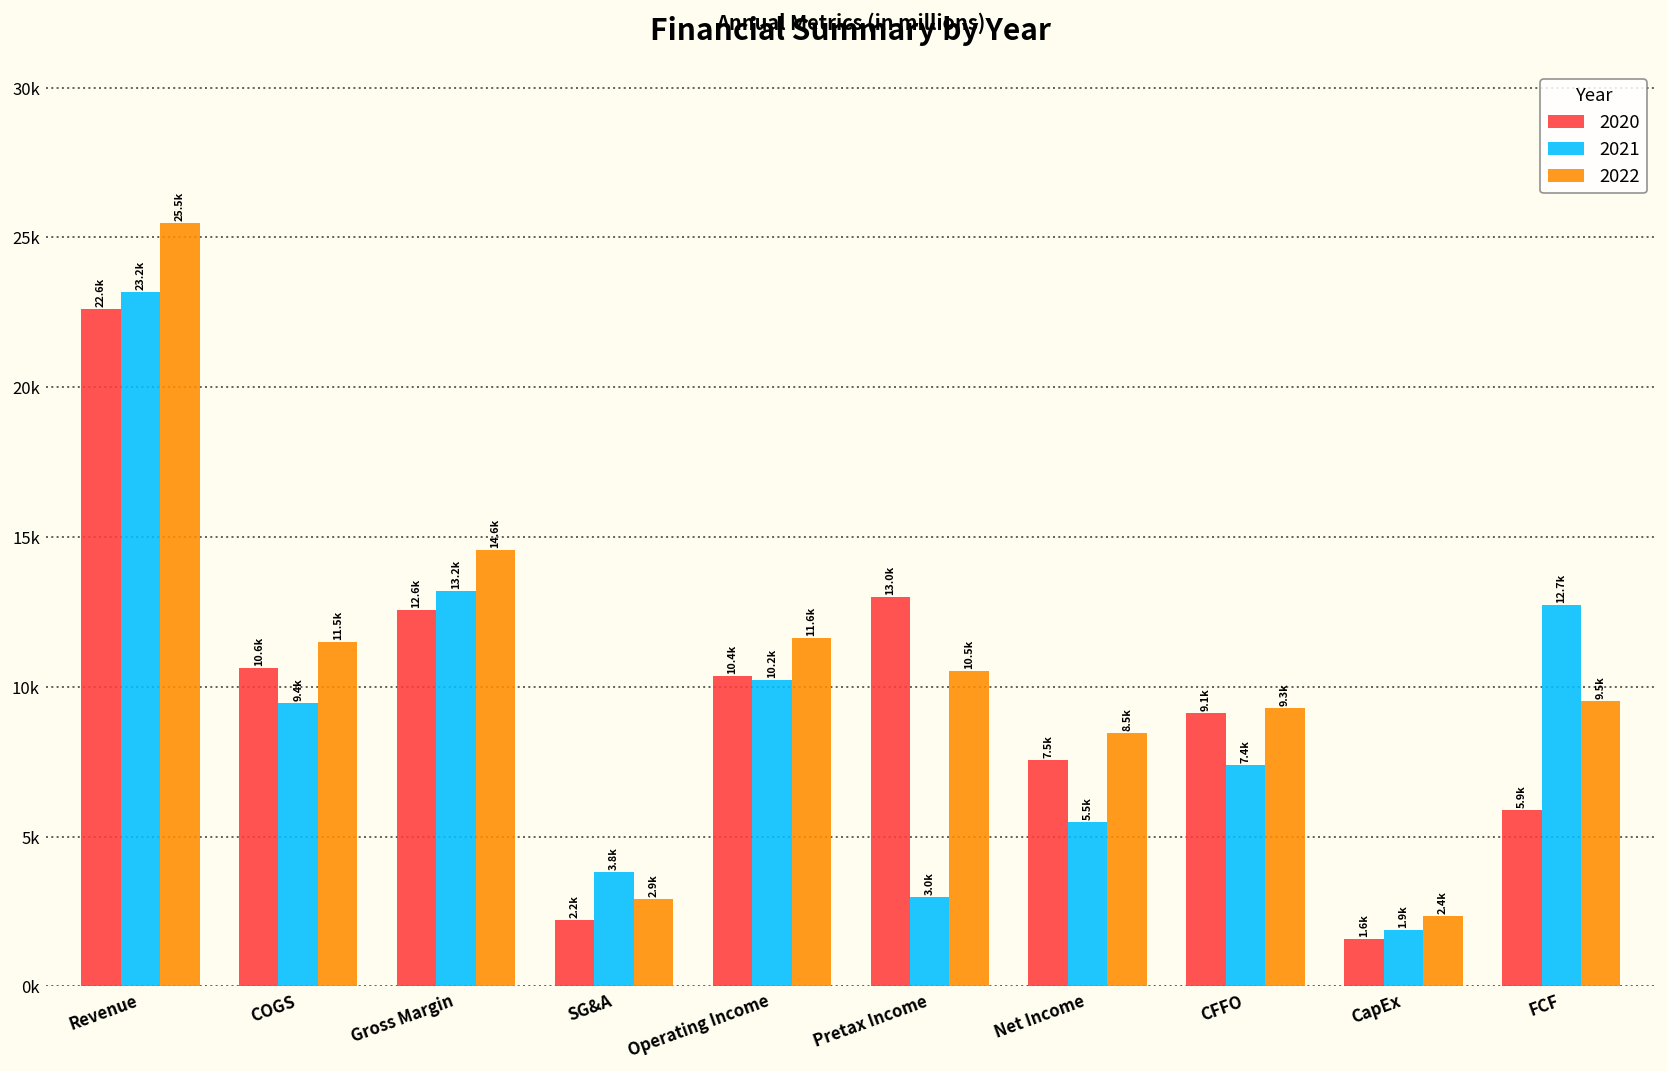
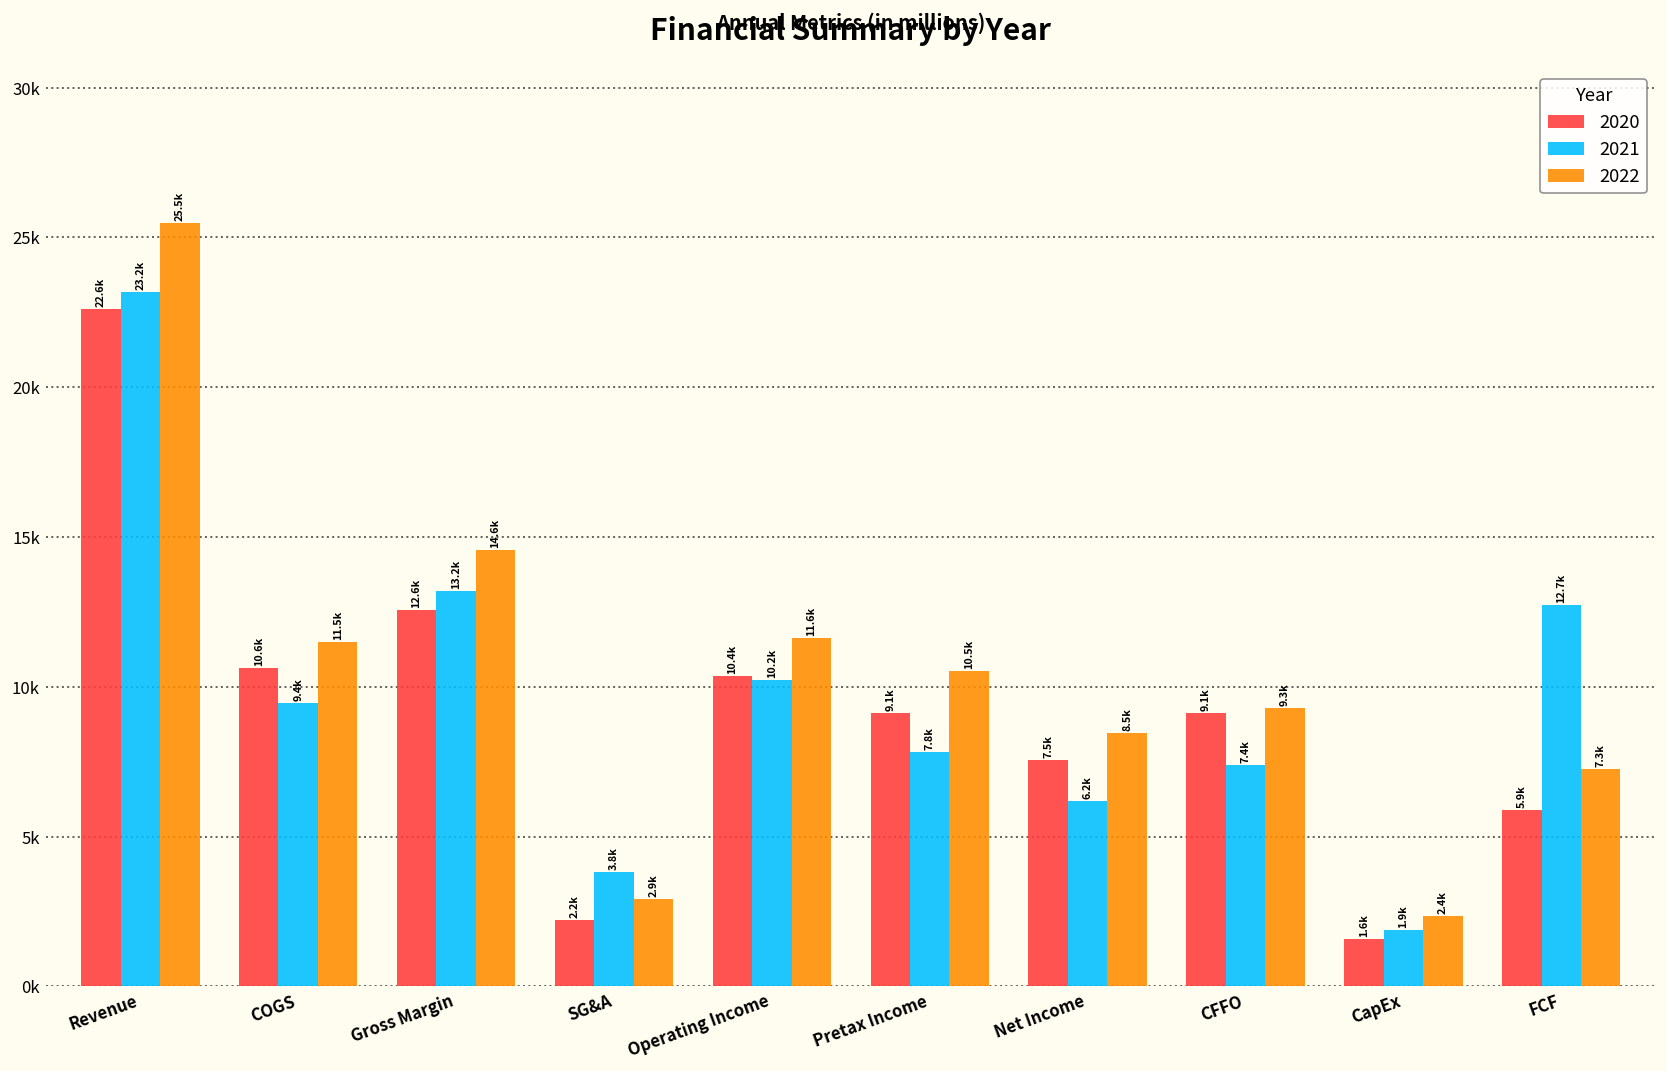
  {
    "2020": {
      "Revenue": "22.6k",
      "COGS": "10.6k",
      "Gross Margin": "12.6k",
      "SG&A": "2.2k",
      "Operating Income": "10.4k",
-     "Pretax Income": "13.0k",
+     "Pretax Income": "9.1k",
      "Net Income": "7.5k",
      "CFFO": "9.1k",
      "CapEx": "1.6k",
      "FCF": "5.9k"
    },
    "2021": {
      "Revenue": "23.2k",
      "COGS": "9.4k",
      "Gross Margin": "13.2k",
      "SG&A": "3.8k",
      "Operating Income": "10.2k",
-     "Pretax Income": "3.0k",
-     "Net Income": "5.5k",
+     "Pretax Income": "7.8k",
+     "Net Income": "6.2k",
      "CFFO": "7.4k",
      "CapEx": "1.9k",
      "FCF": "12.7k"
    },
    "2022": {
      "Revenue": "25.5k",
      "COGS": "11.5k",
      "Gross Margin": "14.6k",
      "SG&A": "2.9k",
      "Operating Income": "11.6k",
      "Pretax Income": "10.5k",
      "Net Income": "8.5k",
      "CFFO": "9.3k",
      "CapEx": "2.4k",
-     "FCF": "9.5k"
+     "FCF": "7.3k"
    }
  }
